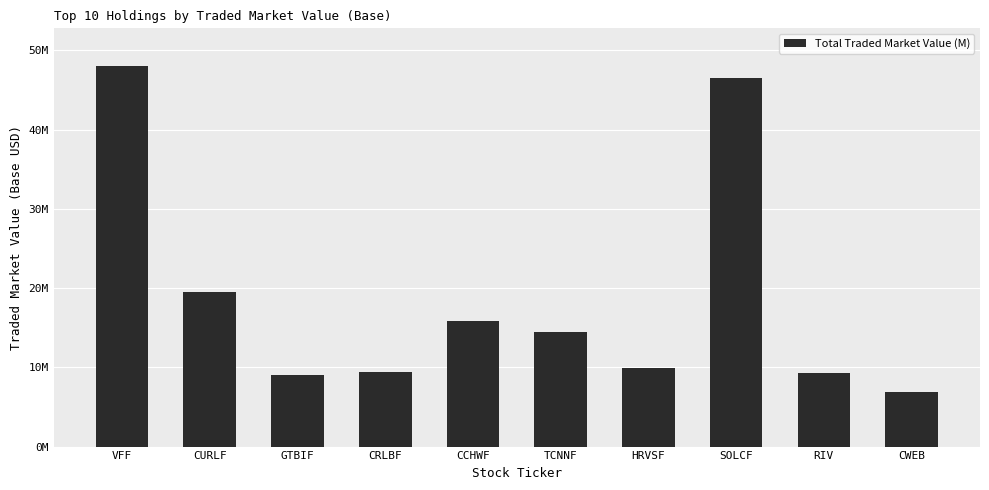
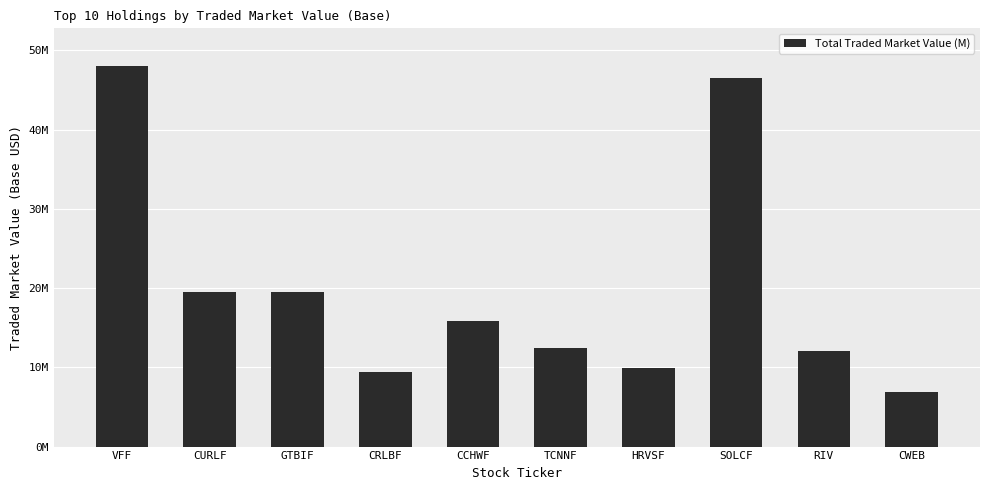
  {
    "VFF": 48000000,
    "CURLF": 20000000,
-   "GTBIF": 9000000,
+   "GTBIF": 20000000,
    "CRLBF": 9000000,
    "CCHWF": 16000000,
-   "TCNNF": 14000000,
+   "TCNNF": 12000000,
    "HRVSF": 10000000,
    "SOLCF": 46000000,
-   "RIV": 9000000,
+   "RIV": 12000000,
    "CWEB": 7000000
  }
